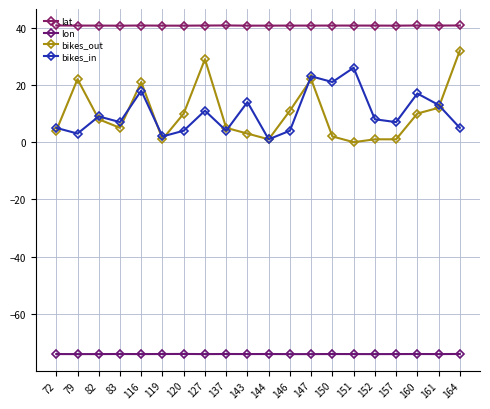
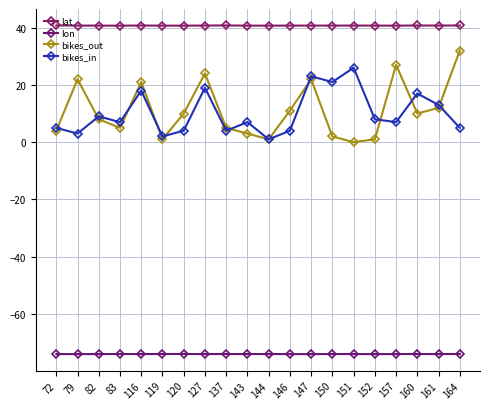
  {
    "bikes_out": {
      "72": 4,
      "79": 22,
      "82": 8,
      "83": 5,
      "116": 21,
      "119": 1,
      "120": 10,
-     "127": 29,
+     "127": 24,
      "137": 5,
      "143": 3,
      "146": 11,
      "147": 22,
      "150": 2,
      "151": 0,
      "152": 1,
-     "157": 1,
+     "157": 27,
      "160": 10,
      "161": 12,
      "164": 32
    },
    "bikes_in": {
      "72": 5,
      "79": 3,
      "82": 9,
      "83": 7,
      "116": 18,
      "119": 2,
      "120": 4,
-     "127": 11,
+     "127": 19,
      "137": 4,
-     "143": 14,
+     "143": 7,
      "146": 4,
      "147": 23,
      "150": 21,
      "151": 26,
      "152": 8,
      "157": 7,
      "160": 17,
      "161": 13,
      "164": 5
    }
  }
